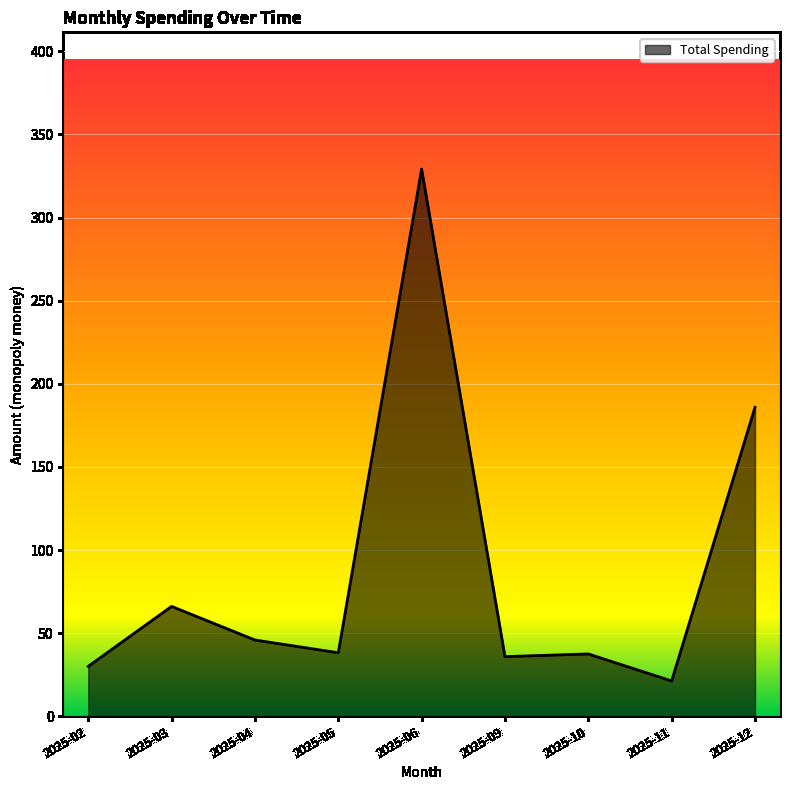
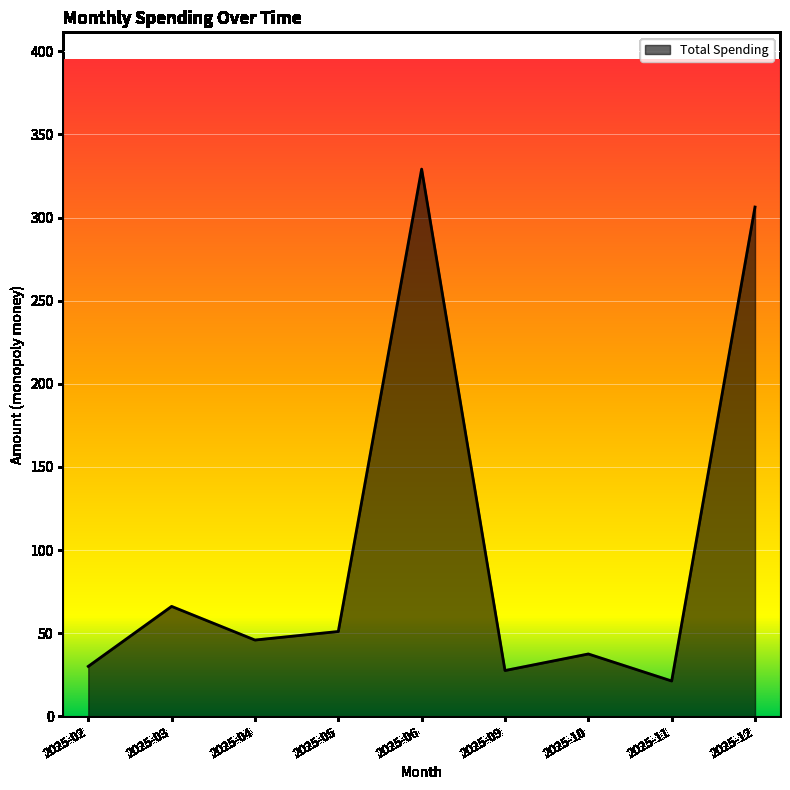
  {
    "2025-02": 30,
    "2025-03": 66,
    "2025-04": 46,
-   "2025-05": 38,
+   "2025-05": 51,
    "2025-06": 329,
-   "2025-09": 36,
+   "2025-09": 28,
    "2025-10": 37,
    "2025-11": 21,
-   "2025-12": 186
+   "2025-12": 306
  }
